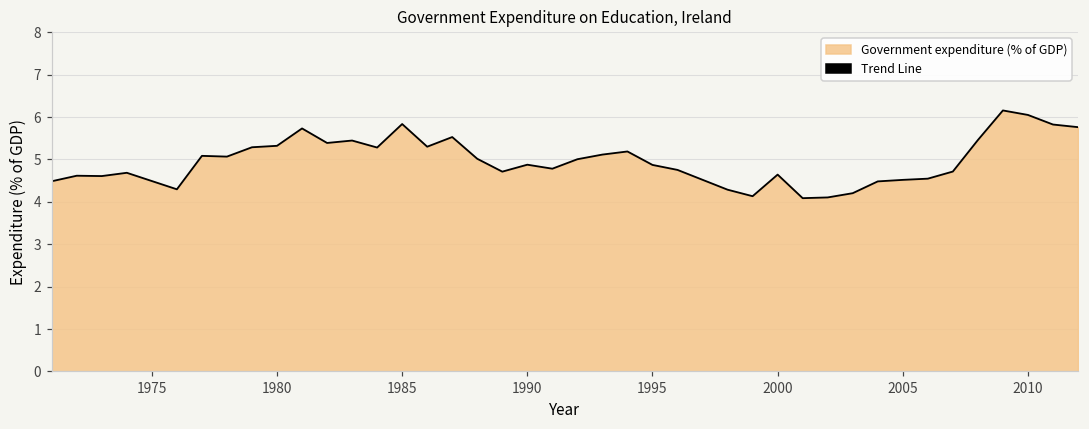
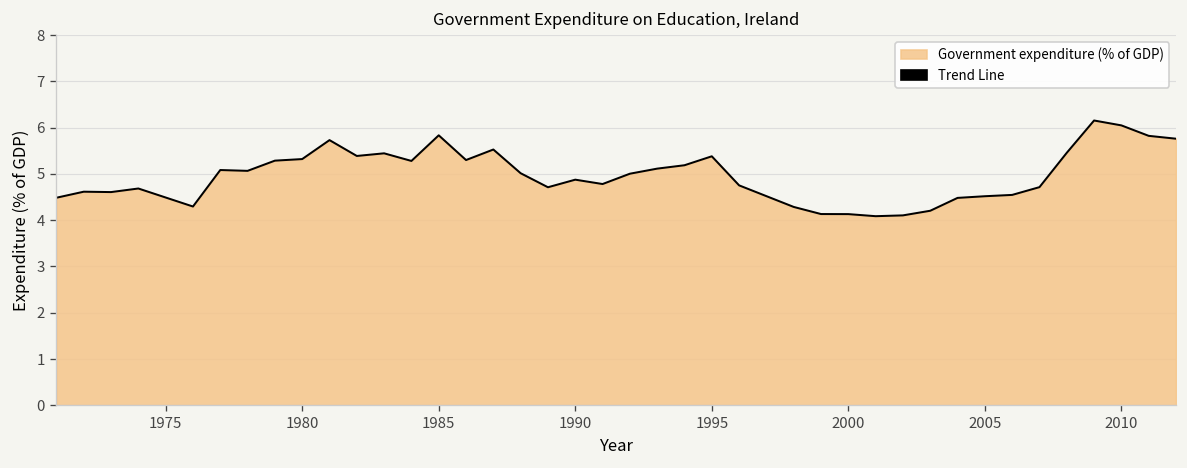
  {
    "1980": 5.3,
    "1985": 5.8,
    "1990": 4.9,
-   "1995": 4.9,
-   "2000": 4.6,
+   "1995": 5.4,
+   "2000": 4.1,
    "2005": 4.5,
    "2010": 6.1
  }
